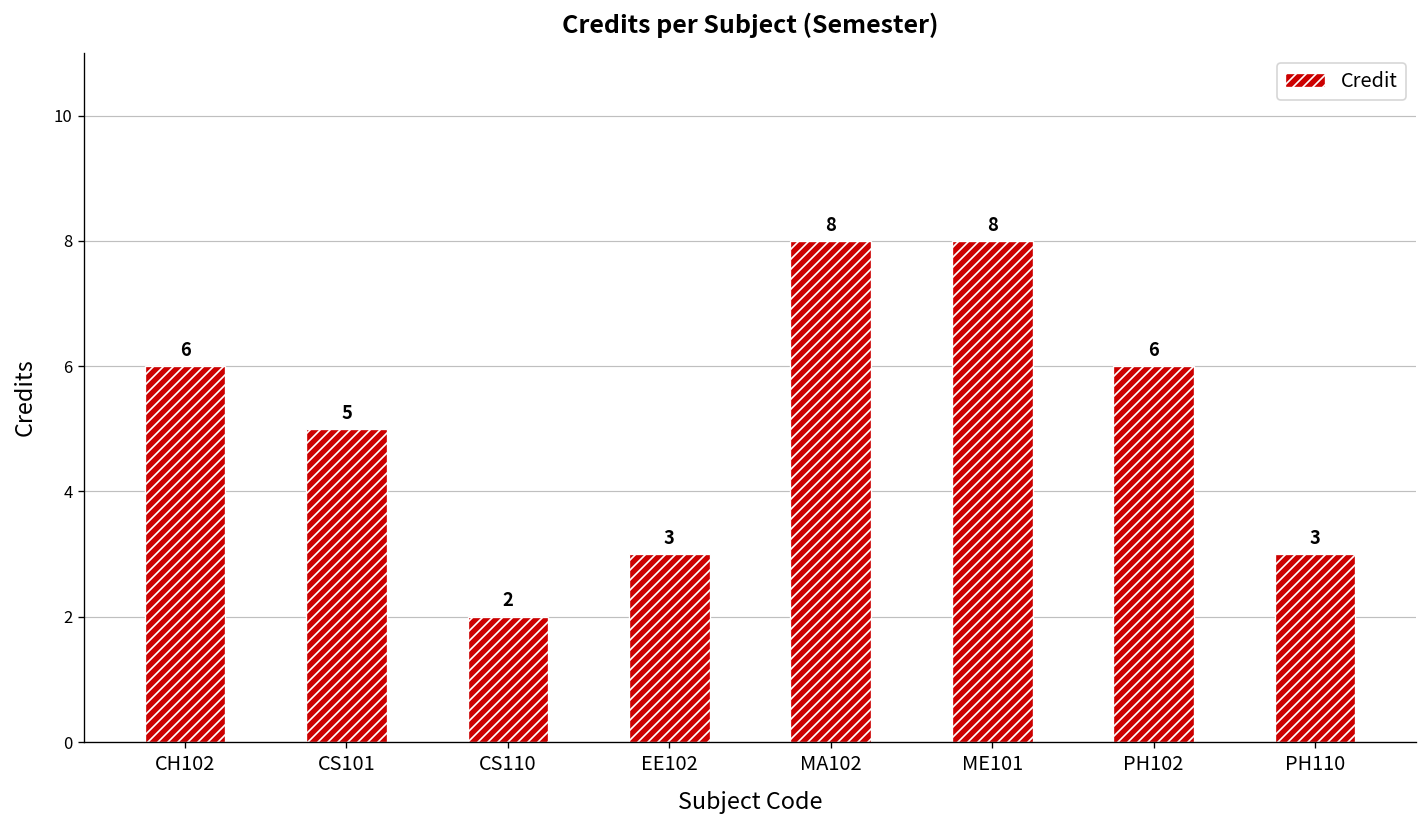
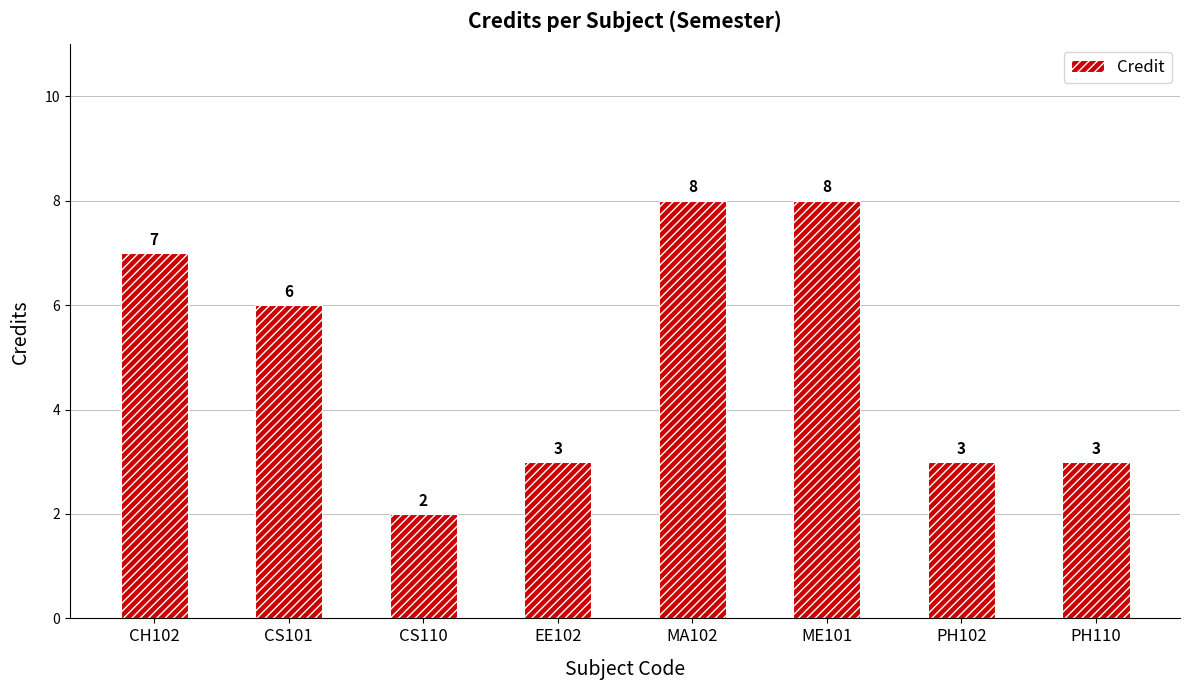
  {
-   "CH102": 6,
-   "CS101": 5,
+   "CH102": 7,
+   "CS101": 6,
    "CS110": 2,
    "EE102": 3,
    "MA102": 8,
    "ME101": 8,
-   "PH102": 6,
+   "PH102": 3,
    "PH110": 3
  }
